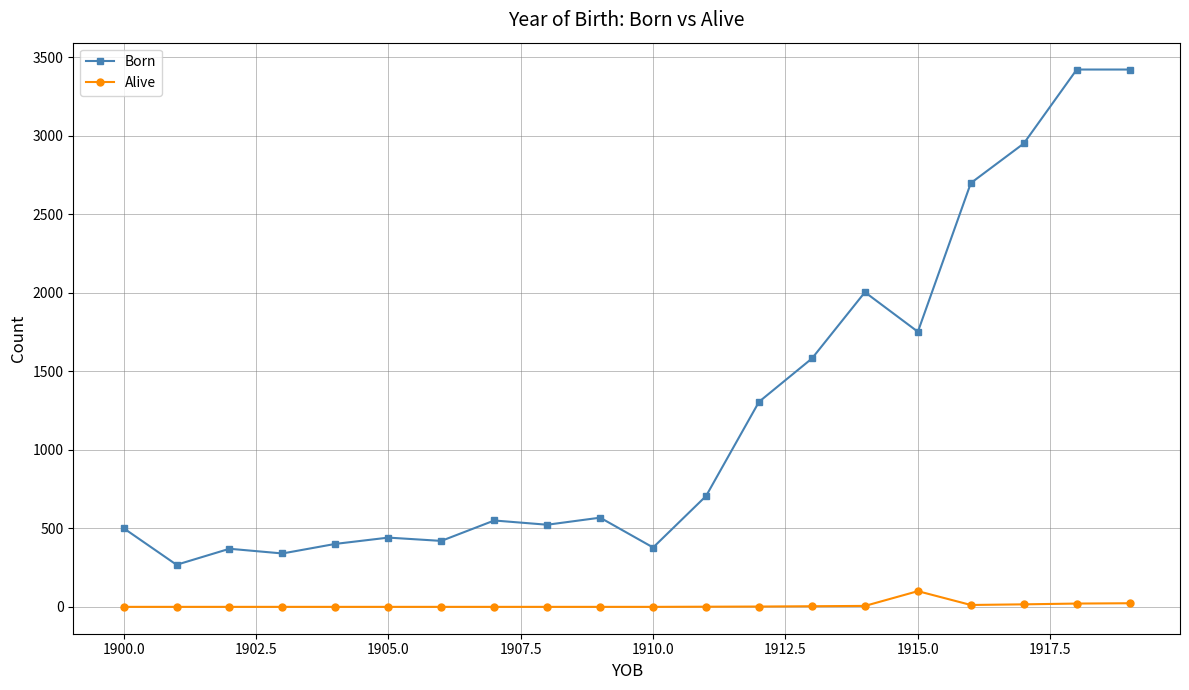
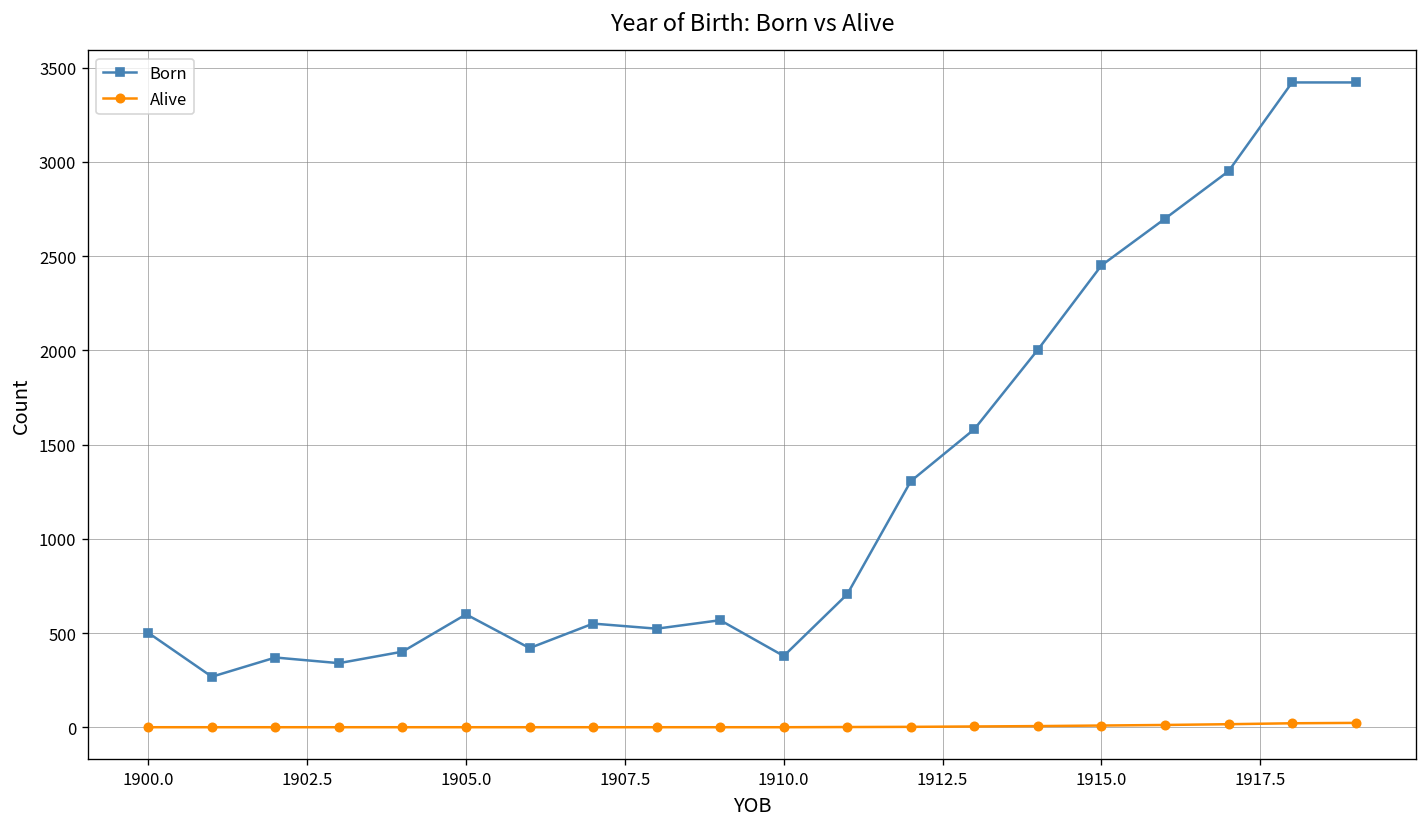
  {
    "Born": {
      "1900.0": 500,
-     "1905.0": 440,
+     "1905.0": 600,
      "1910.0": 380,
-     "1915.0": 1750
+     "1915.0": 2450
    },
    "Alive": {
      "1900.0": 0,
      "1905.0": 0,
      "1910.0": 0,
-     "1915.0": 100
+     "1915.0": 10
    }
  }
